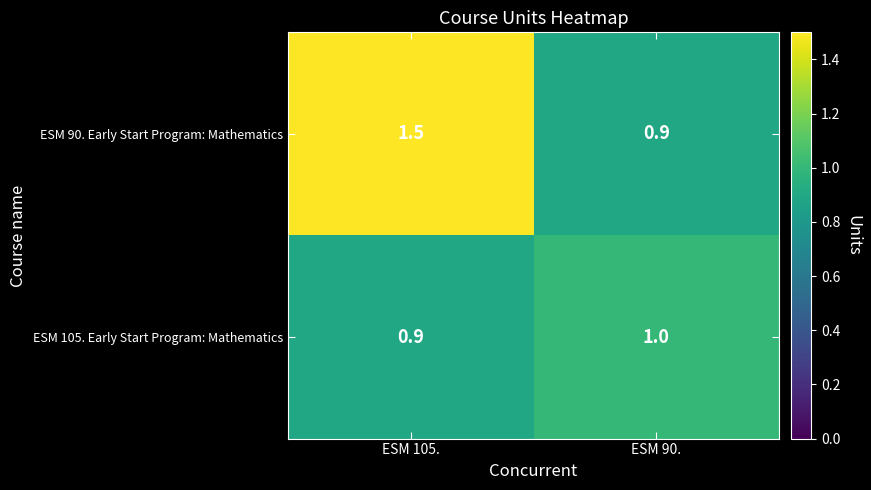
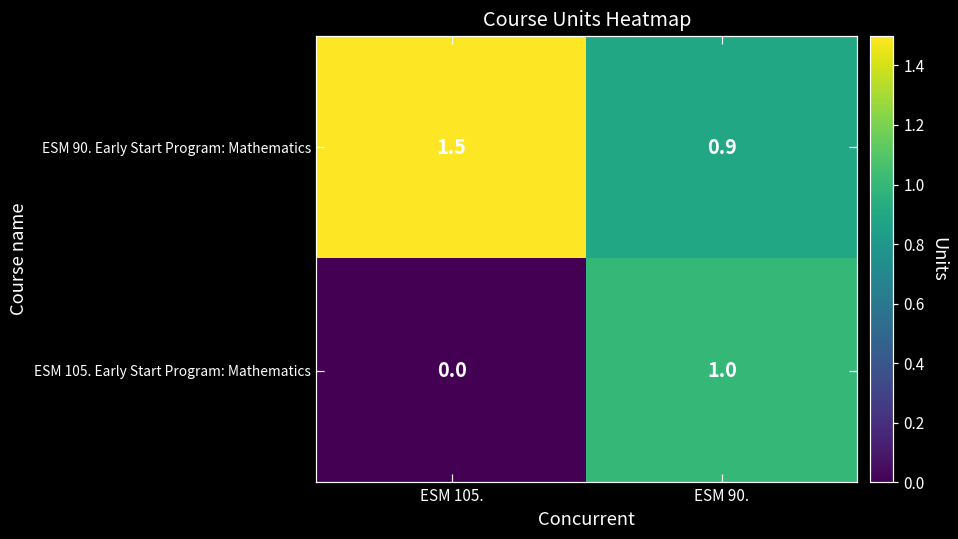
  {
    "ESM 90. Early Start Program: Mathematics": {
      "ESM 105.": 1.5,
      "ESM 90.": 0.9
    },
    "ESM 105. Early Start Program: Mathematics": {
-     "ESM 105.": 0.9,
+     "ESM 105.": 0.0,
      "ESM 90.": 1.0
    }
  }
